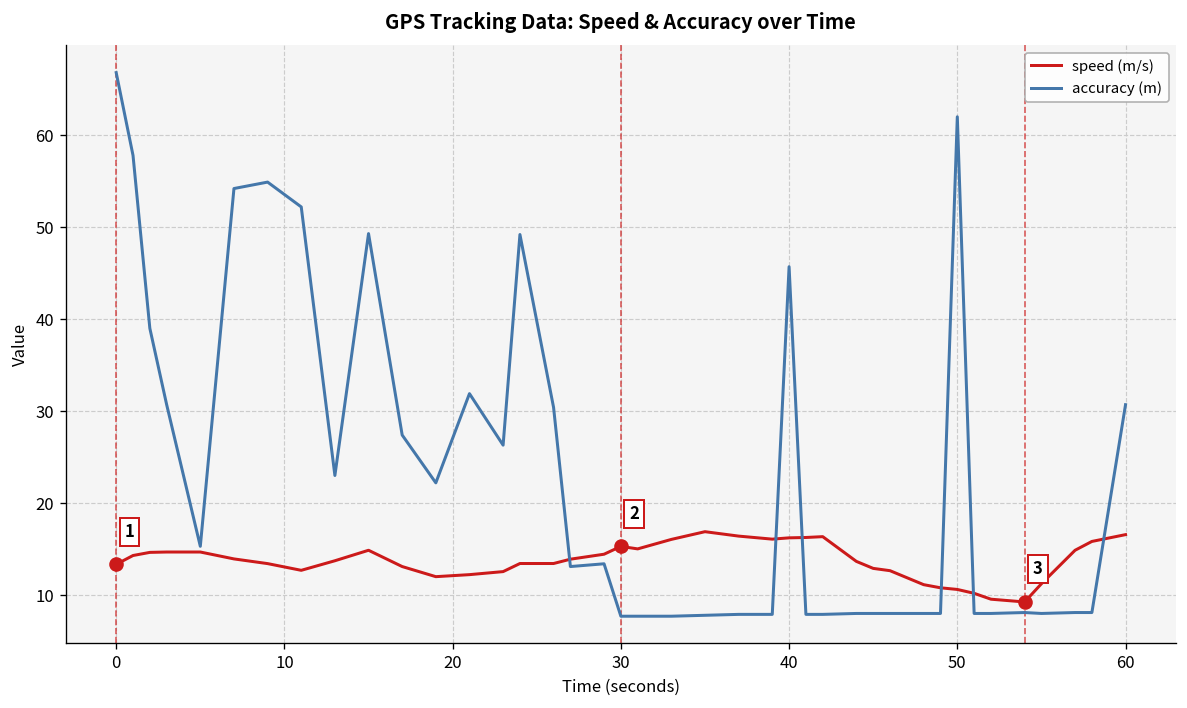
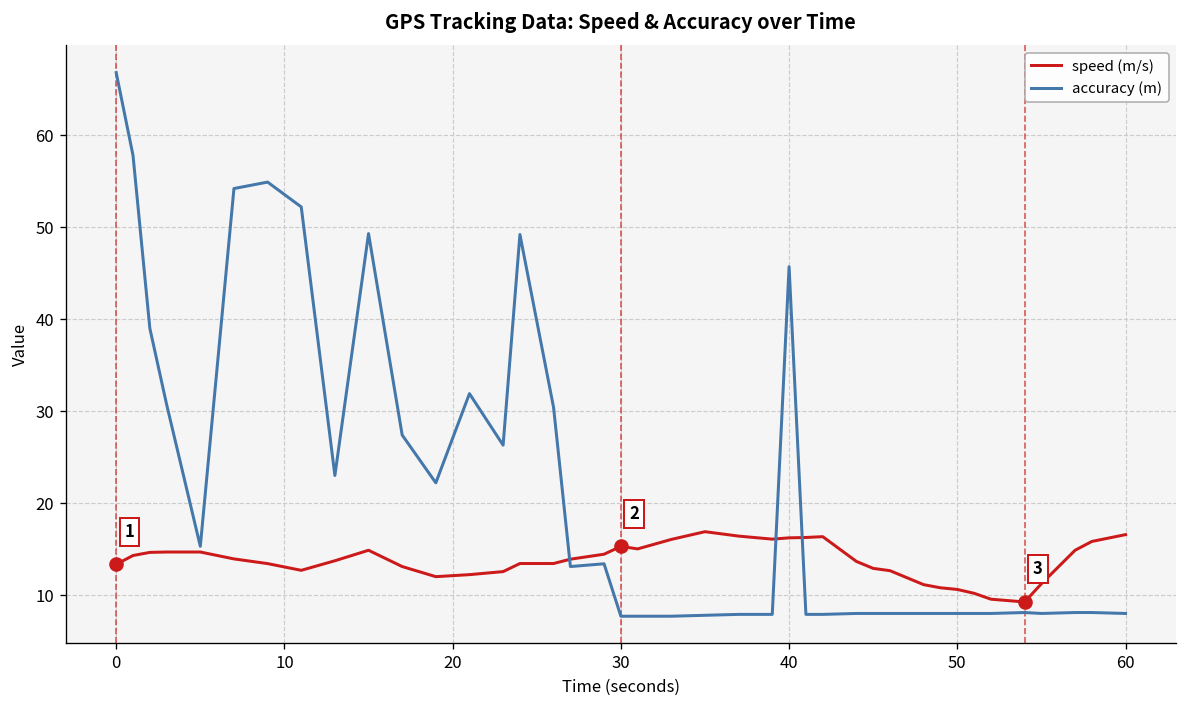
  {
    "accuracy (m)": {
      "0": 67,
      "30": 8,
      "40": 46,
-     "50": 62,
-     "60": 31
+     "50": 8,
+     "60": 8
    }
  }
